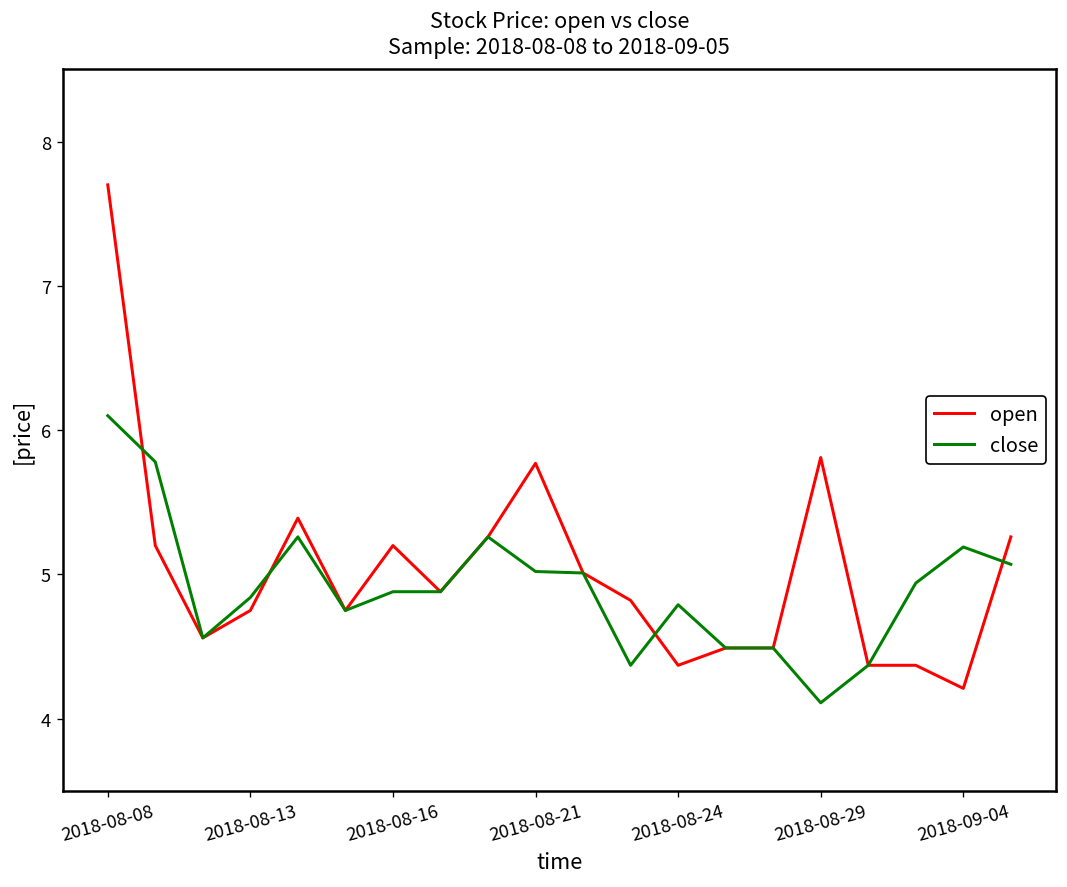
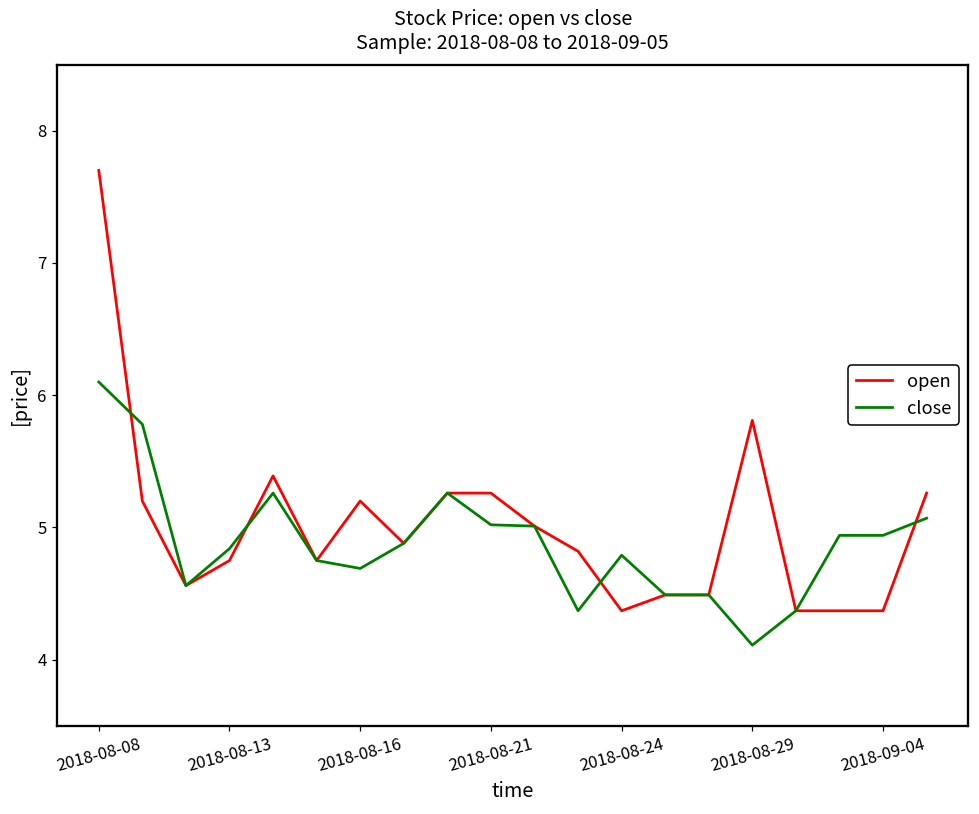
  {
    "open": {
      "2018-08-08": 7.70,
      "2018-08-13": 4.75,
      "2018-08-16": 5.20,
-     "2018-08-21": 5.77,
+     "2018-08-21": 5.26,
      "2018-08-24": 4.37,
      "2018-08-29": 5.81,
-     "2018-09-04": 4.21
+     "2018-09-04": 4.37
    },
    "close": {
      "2018-08-08": 6.10,
      "2018-08-13": 4.84,
-     "2018-08-16": 4.88,
+     "2018-08-16": 4.69,
      "2018-08-21": 5.02,
      "2018-08-24": 4.79,
      "2018-08-29": 4.11,
-     "2018-09-04": 5.19
+     "2018-09-04": 4.94
    }
  }
